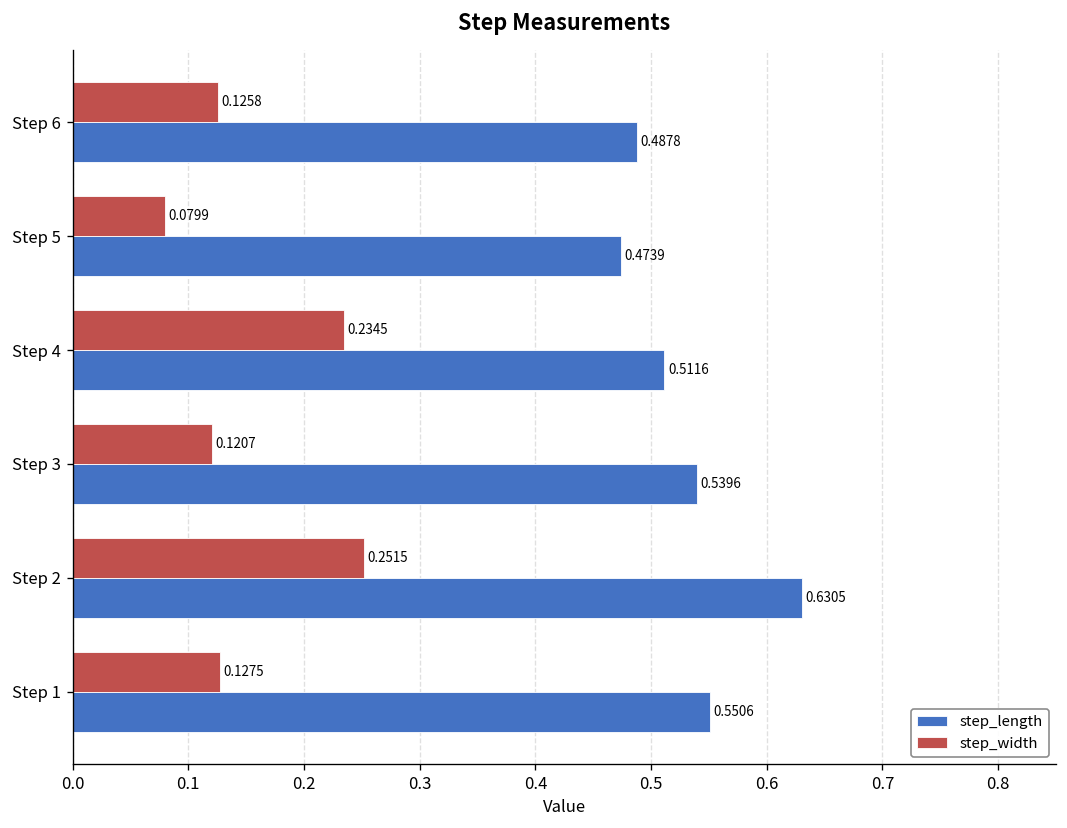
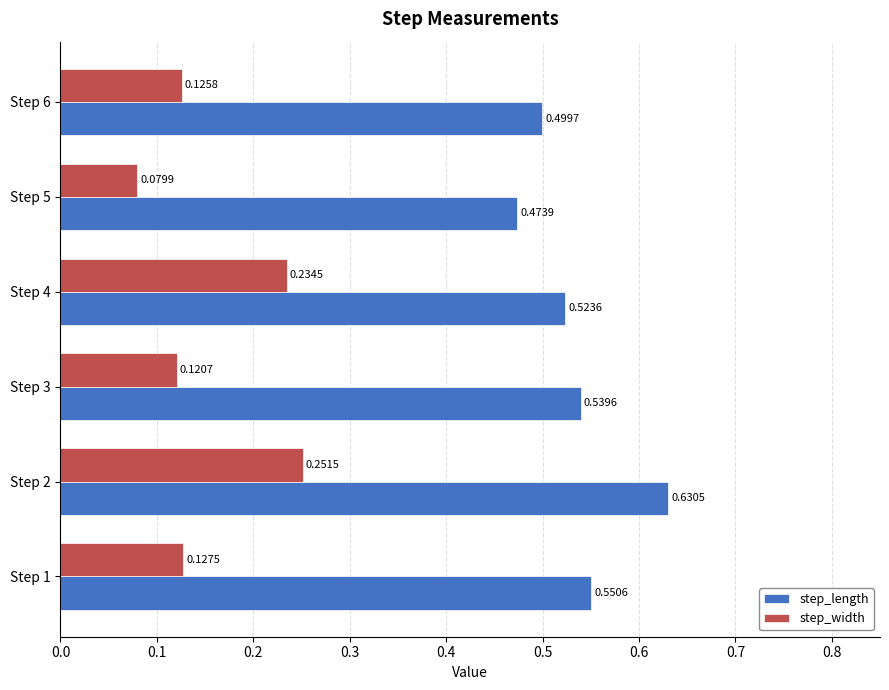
  {
    "step_length": {
-     "Step 6": 0.4878,
+     "Step 6": 0.4997,
      "Step 5": 0.4739,
-     "Step 4": 0.5116,
+     "Step 4": 0.5236,
      "Step 3": 0.5396,
      "Step 2": 0.6305,
      "Step 1": 0.5506
    },
    "step_width": {
      "Step 6": 0.1258,
      "Step 5": 0.0799,
      "Step 4": 0.2345,
      "Step 3": 0.1207,
      "Step 2": 0.2515,
      "Step 1": 0.1275
    }
  }
